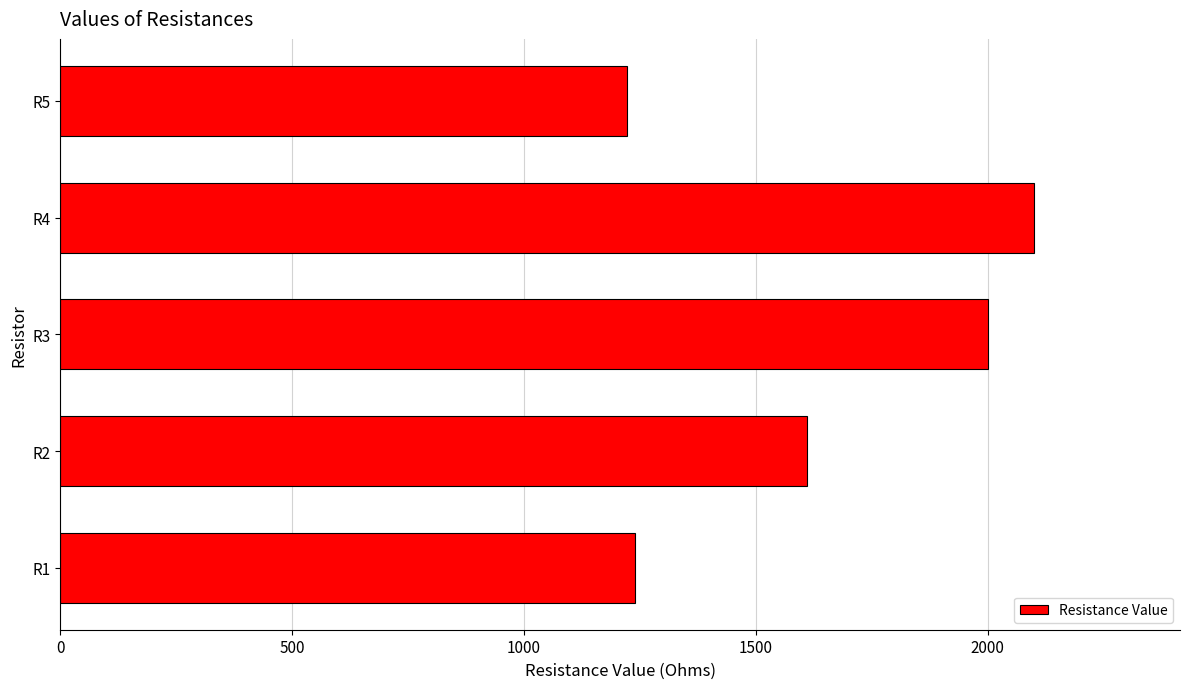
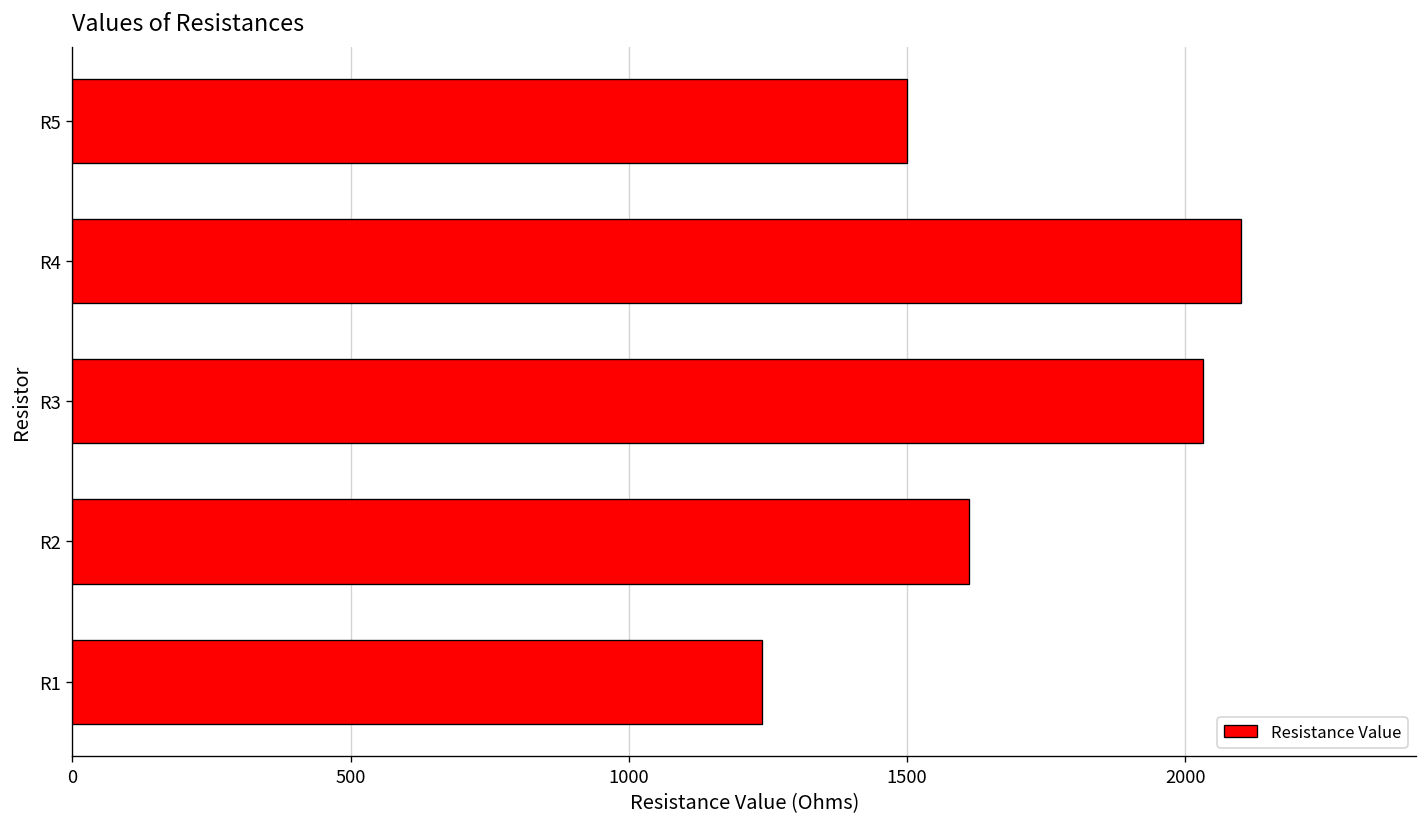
  {
-   "R5": 1220,
+   "R5": 1500,
    "R4": 2100,
-   "R3": 2000,
+   "R3": 2030,
    "R2": 1610,
    "R1": 1240
  }
